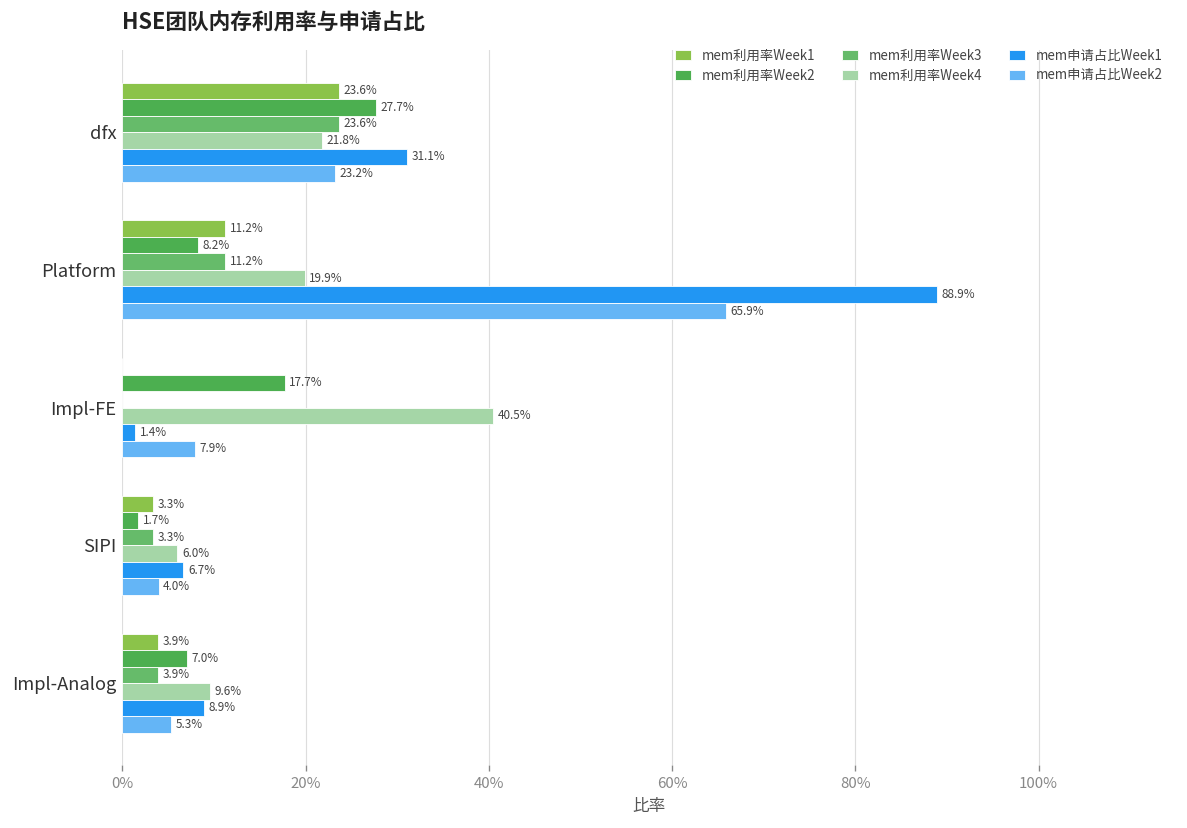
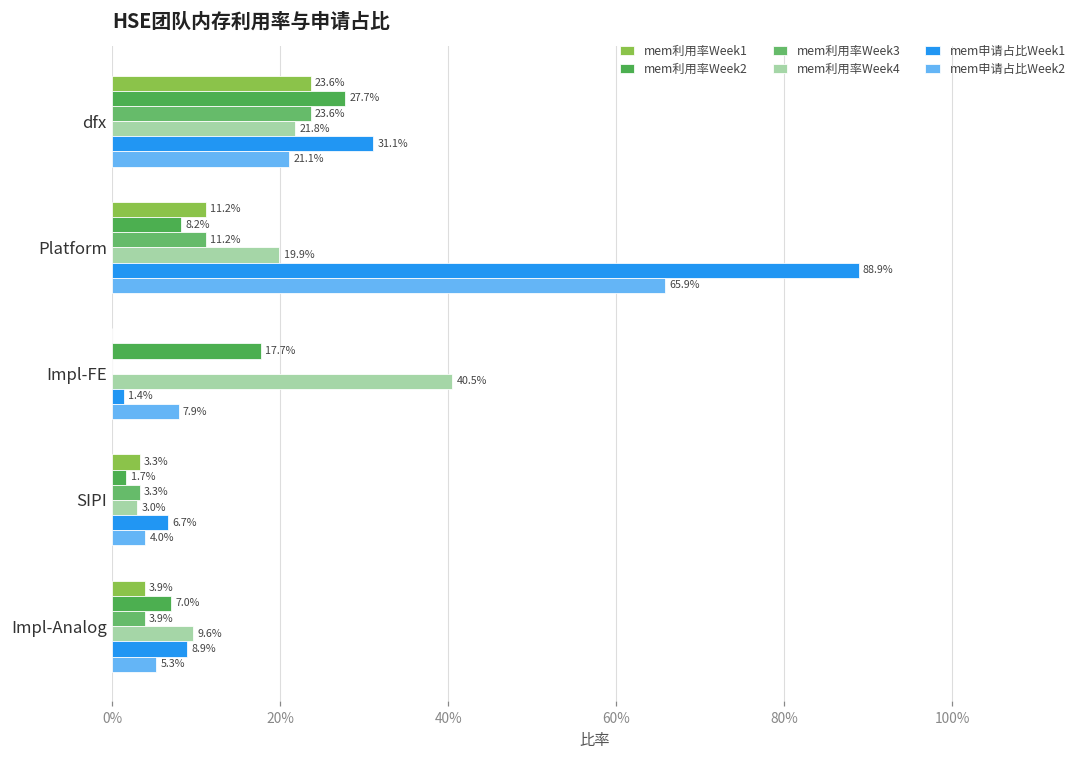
  {
    "mem利用率Week4": {
      "dfx": "21.8%",
      "Platform": "19.9%",
      "Impl-FE": "40.5%",
-     "SIPI": "6.0%",
+     "SIPI": "3.0%",
      "Impl-Analog": "9.6%"
    },
    "mem申请占比Week1": {
      "dfx": "31.1%",
      "Platform": "88.9%",
      "Impl-FE": "1.4%",
      "SIPI": "6.7%",
      "Impl-Analog": "8.9%"
    },
    "mem申请占比Week2": {
-     "dfx": "23.2%",
+     "dfx": "21.1%",
      "Platform": "65.9%",
      "Impl-FE": "7.9%",
      "SIPI": "4.0%",
      "Impl-Analog": "5.3%"
    }
  }
